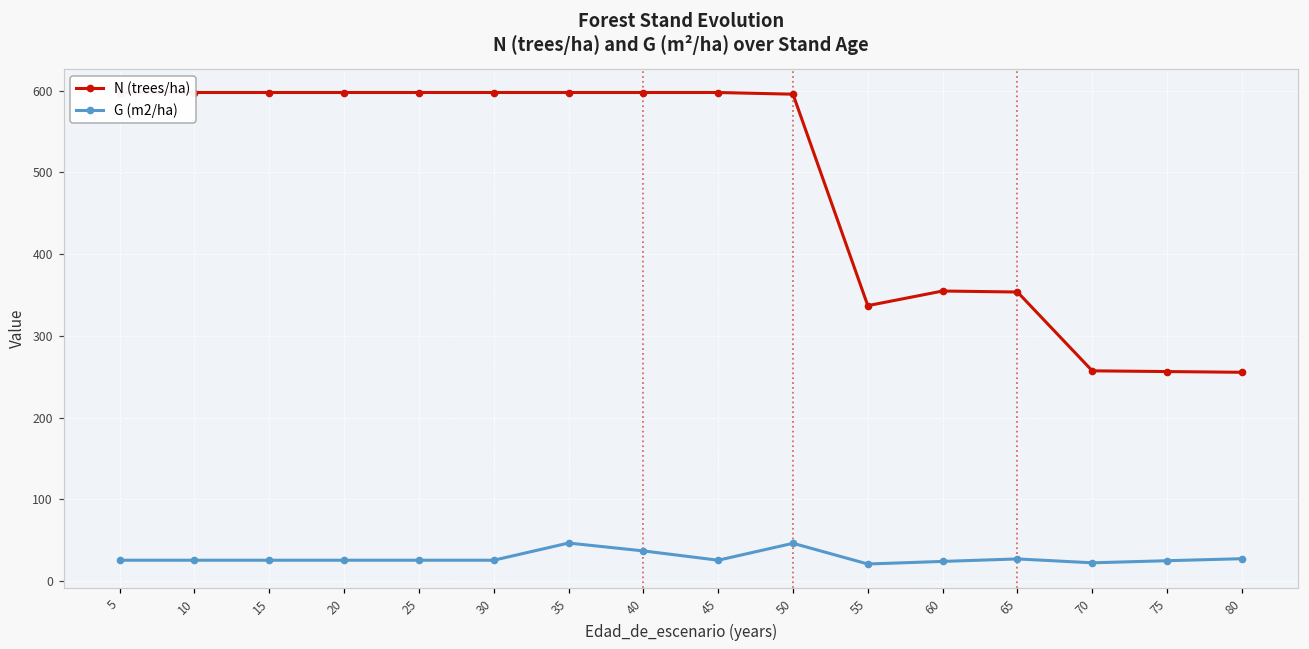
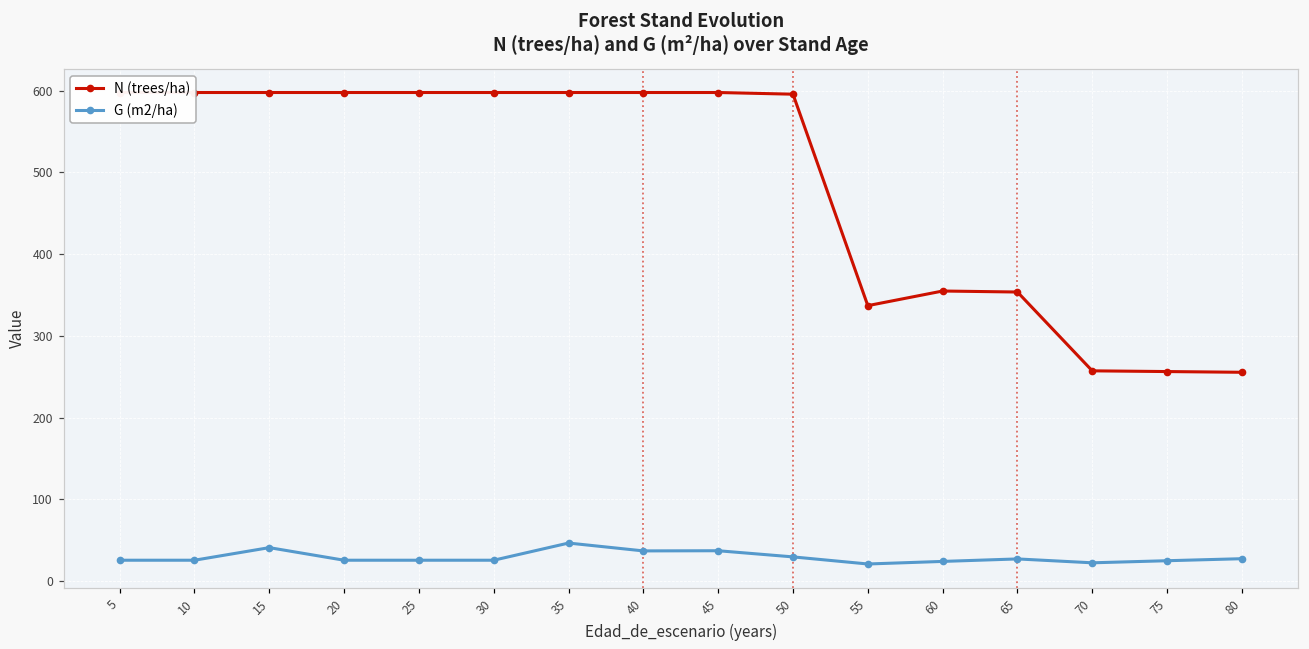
  {
    "N (trees/ha)": {
      "15": 600,
      "20": 600,
      "25": 600,
      "30": 600,
      "35": 600,
      "40": 600,
      "45": 600,
      "50": 600,
      "55": 340,
      "60": 350,
      "65": 350,
      "70": 260,
      "75": 260,
      "80": 260
    },
    "G (m2/ha)": {
      "5": 30,
      "10": 30,
-     "15": 30,
+     "15": 40,
      "20": 30,
      "25": 30,
      "30": 30,
      "35": 50,
      "40": 40,
-     "45": 30,
-     "50": 50,
+     "45": 40,
+     "50": 30,
      "55": 20,
      "60": 20,
      "65": 30,
      "70": 20,
      "75": 30,
      "80": 30
    }
  }
